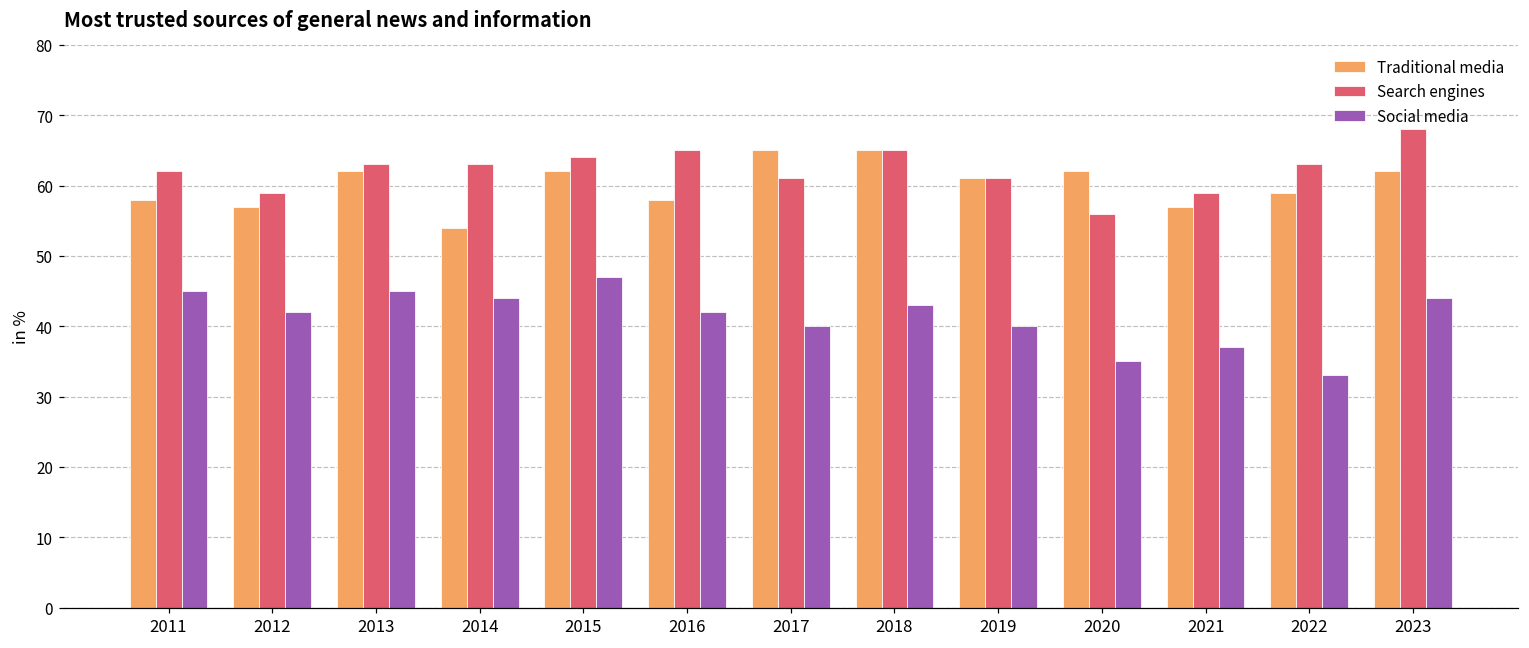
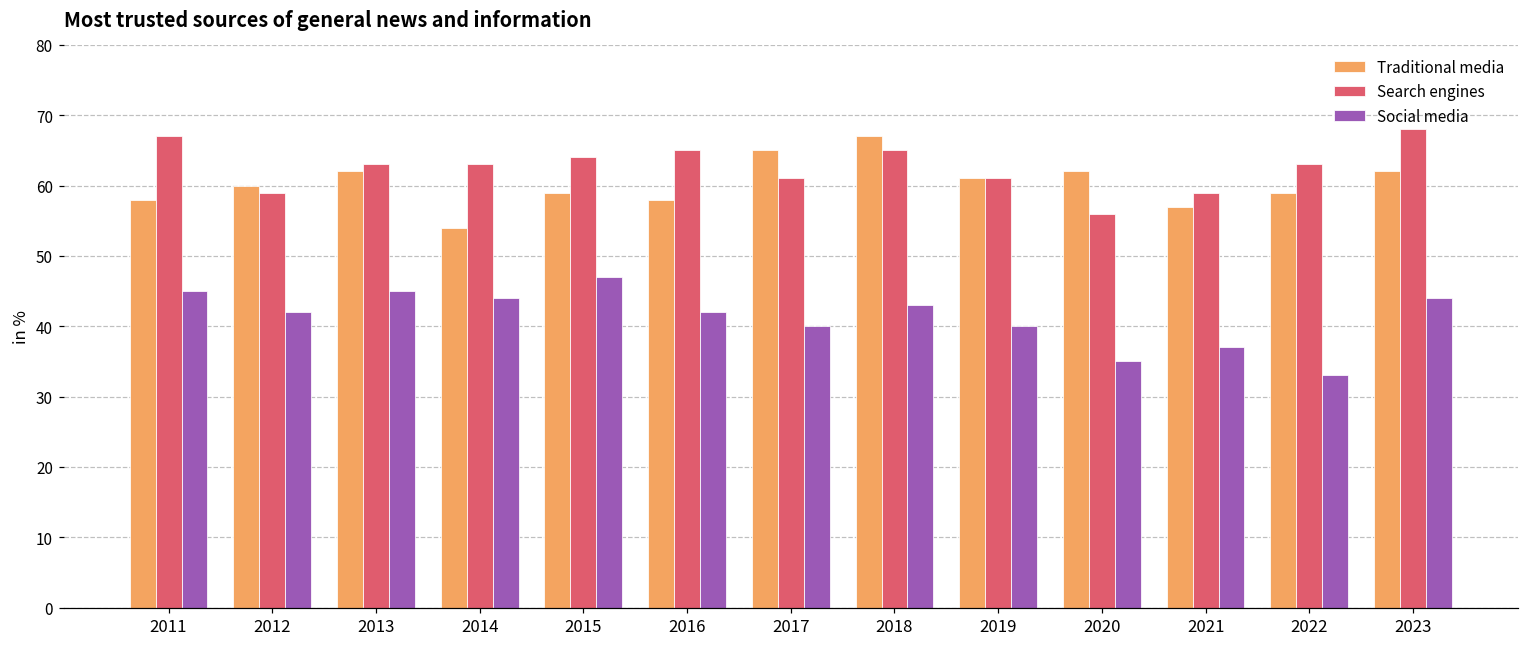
  {
    "Traditional media": {
      "2011": 58,
-     "2012": 57,
+     "2012": 60,
      "2013": 62,
      "2014": 54,
-     "2015": 62,
+     "2015": 59,
      "2016": 58,
      "2017": 65,
-     "2018": 65,
+     "2018": 67,
      "2019": 61,
      "2020": 62,
      "2021": 57,
      "2022": 59,
      "2023": 62
    },
    "Search engines": {
-     "2011": 62,
+     "2011": 67,
      "2012": 59,
      "2013": 63,
      "2014": 63,
      "2015": 64,
      "2016": 65,
      "2017": 61,
      "2018": 65,
      "2019": 61,
      "2020": 56,
      "2021": 59,
      "2022": 63,
      "2023": 68
    },
    "Social media": {
      "2011": 45,
      "2012": 42,
      "2013": 45,
      "2014": 44,
      "2015": 47,
      "2016": 42,
      "2017": 40,
      "2018": 43,
      "2019": 40,
      "2020": 35,
      "2021": 37,
      "2022": 33,
      "2023": 44
    }
  }
